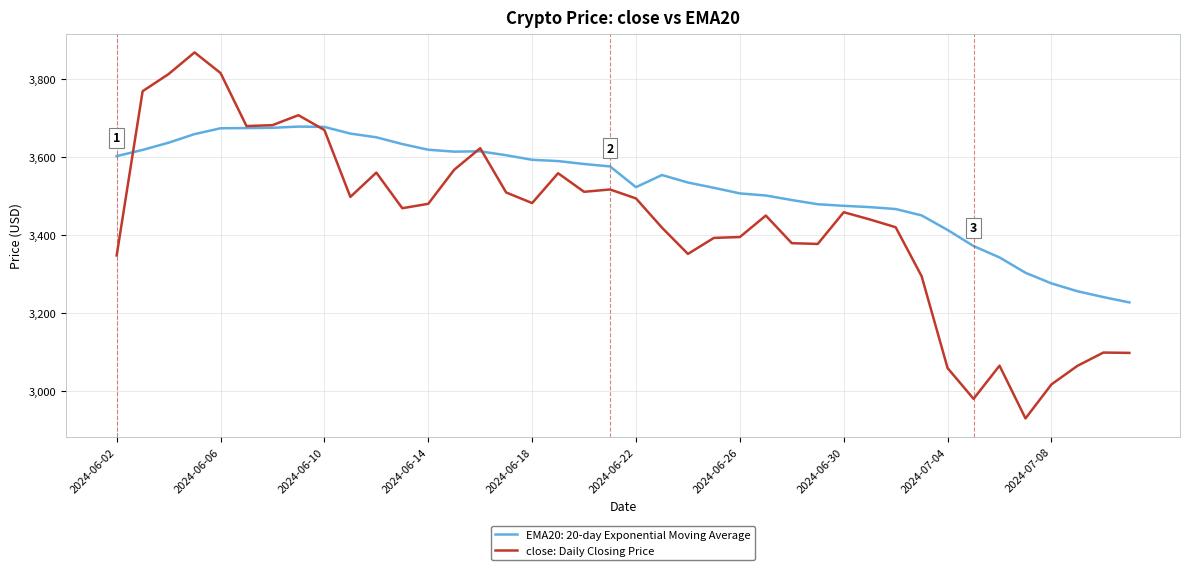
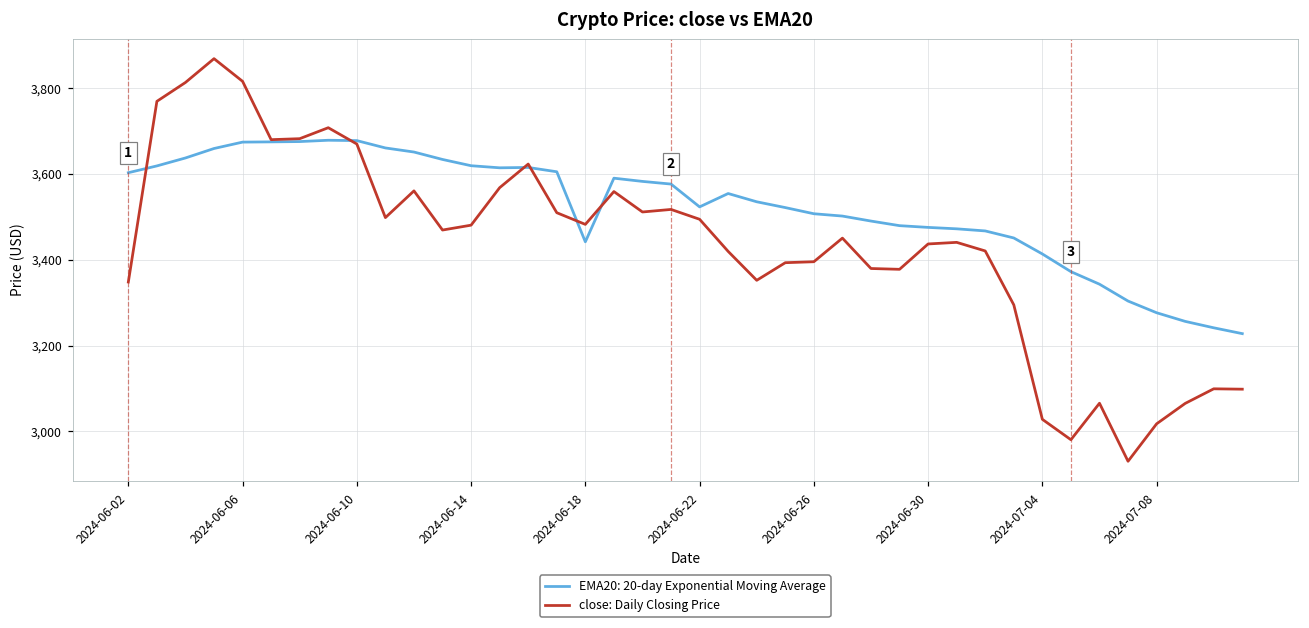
  {
    "EMA20: 20-day Exponential Moving Average": {
      "2024-06-06": "3,670",
      "2024-06-10": "3,680",
      "2024-06-14": "3,620",
-     "2024-06-18": "3,590",
+     "2024-06-18": "3,440",
      "2024-06-22": "3,520",
      "2024-06-26": "3,510",
      "2024-06-30": "3,480",
      "2024-07-04": "3,410",
      "2024-07-08": "3,280"
    },
    "close: Daily Closing Price": {
      "2024-06-02": "3,350",
      "2024-06-06": "3,820",
      "2024-06-10": "3,670",
      "2024-06-14": "3,480",
      "2024-06-18": "3,480",
      "2024-06-22": "3,490",
      "2024-06-26": "3,400",
-     "2024-06-30": "3,460",
-     "2024-07-04": "3,060",
+     "2024-06-30": "3,440",
+     "2024-07-04": "3,030",
      "2024-07-08": "3,020"
    }
  }
